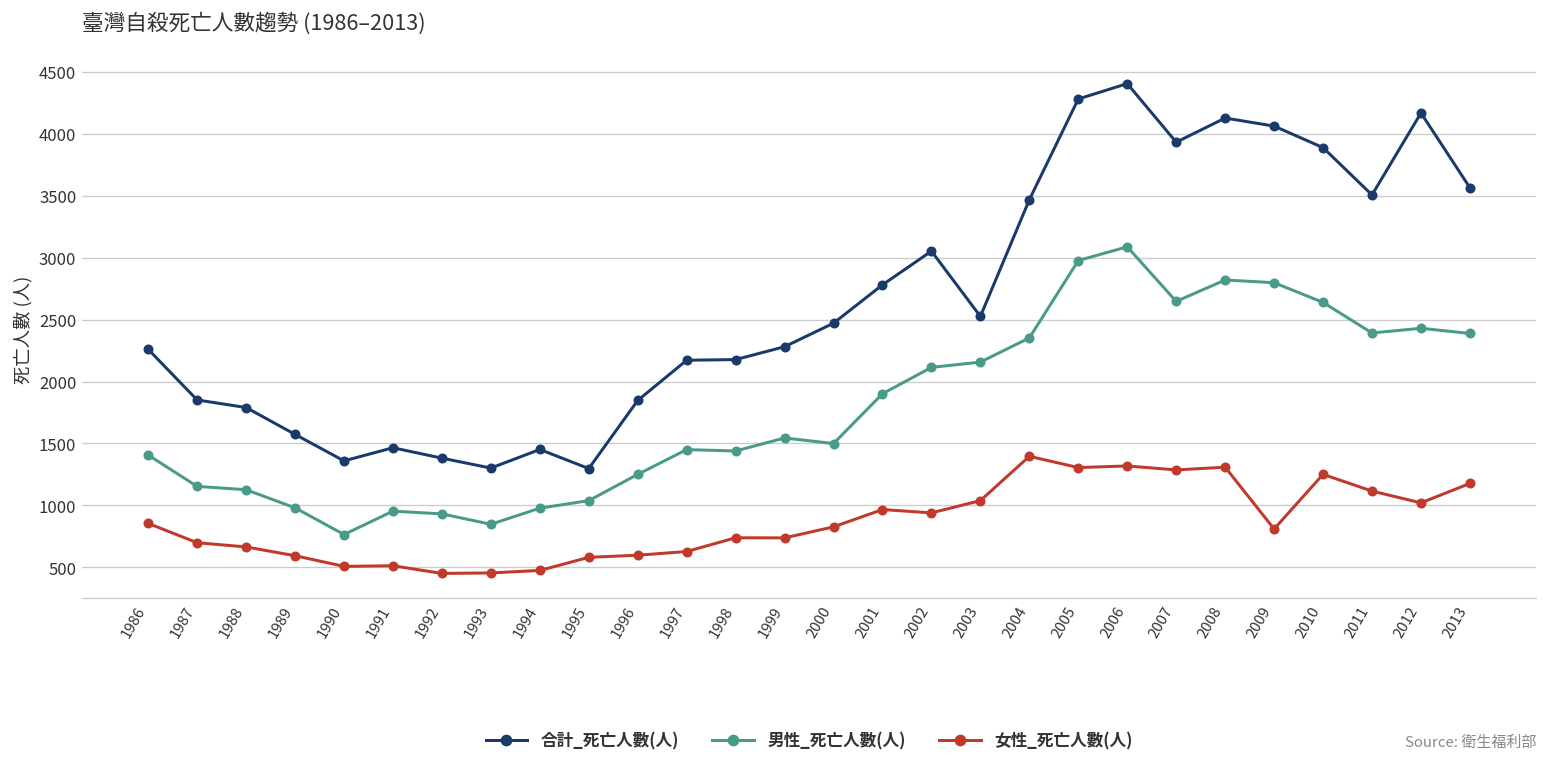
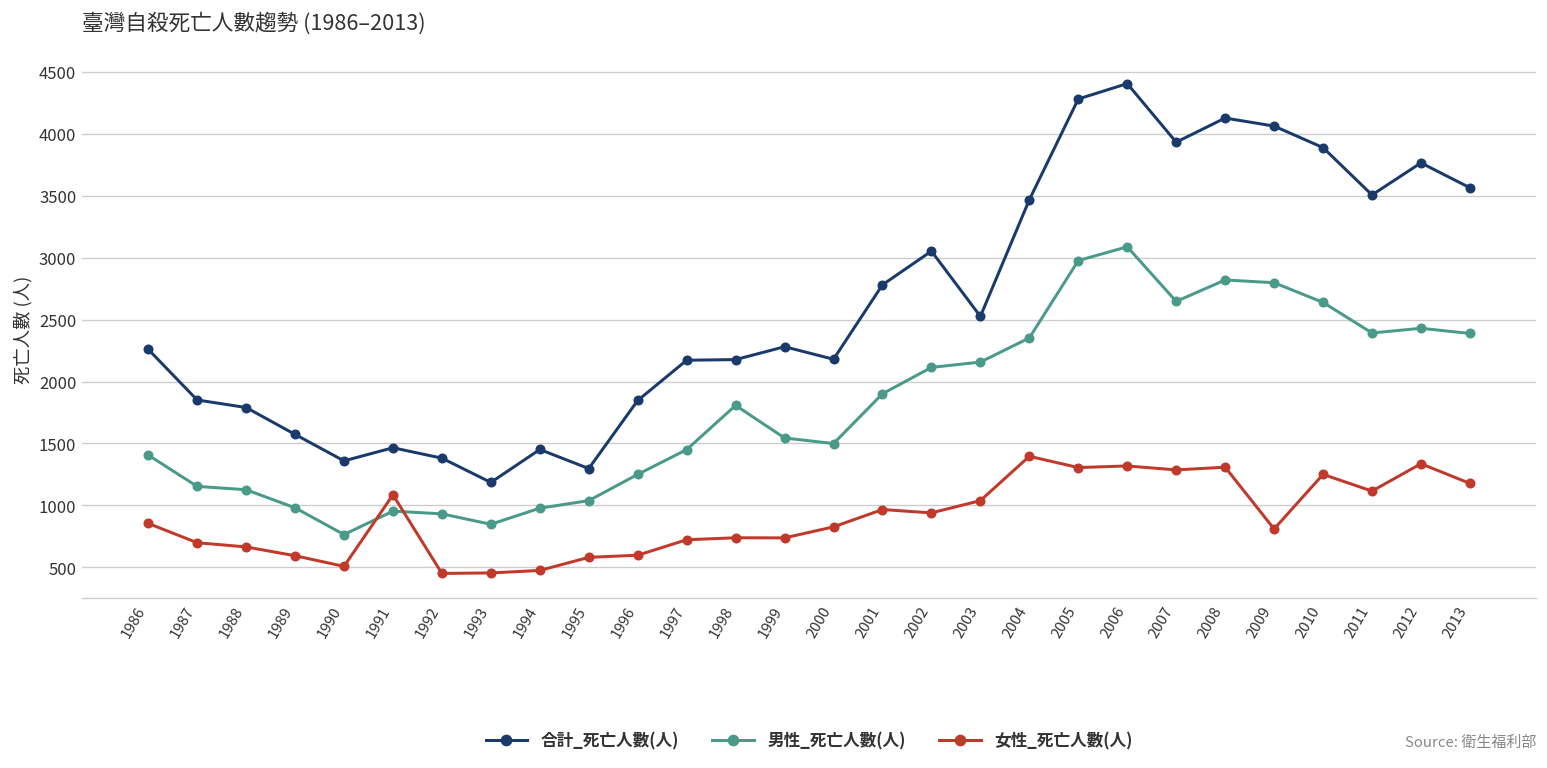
  {
    "合計_死亡人數(人)": {
      "1986": 2260,
      "1987": 1850,
      "1988": 1790,
      "1989": 1570,
      "1990": 1360,
      "1991": 1470,
      "1992": 1380,
-     "1993": 1300,
+     "1993": 1190,
      "1994": 1450,
      "1995": 1300,
      "1996": 1850,
      "1997": 2170,
      "1998": 2180,
      "1999": 2280,
-     "2000": 2470,
+     "2000": 2180,
      "2001": 2780,
      "2002": 3050,
      "2003": 2530,
      "2004": 3470,
      "2005": 4280,
      "2006": 4410,
      "2007": 3930,
      "2008": 4130,
      "2009": 4060,
      "2010": 3890,
      "2011": 3510,
-     "2012": 4170,
+     "2012": 3770,
      "2013": 3570
    },
    "男性_死亡人數(人)": {
      "1986": 1410,
      "1987": 1150,
      "1988": 1130,
      "1989": 980,
      "1990": 760,
      "1991": 950,
      "1992": 930,
      "1993": 850,
      "1994": 980,
      "1995": 1040,
      "1996": 1250,
      "1997": 1450,
-     "1998": 1440,
+     "1998": 1810,
      "1999": 1540,
      "2000": 1500,
      "2001": 1900,
      "2002": 2110,
      "2003": 2160,
      "2004": 2350,
      "2005": 2980,
      "2006": 3090,
      "2007": 2650,
      "2008": 2820,
      "2009": 2800,
      "2010": 2640,
      "2011": 2390,
      "2012": 2430,
      "2013": 2390
    },
    "女性_死亡人數(人)": {
      "1986": 850,
      "1987": 700,
      "1988": 660,
      "1989": 590,
      "1990": 510,
-     "1991": 510,
+     "1991": 1090,
      "1992": 450,
      "1993": 450,
      "1994": 470,
      "1995": 580,
      "1996": 600,
-     "1997": 630,
+     "1997": 720,
      "1998": 740,
      "1999": 740,
      "2000": 830,
      "2001": 970,
      "2002": 940,
      "2003": 1040,
      "2004": 1400,
      "2005": 1310,
      "2006": 1320,
      "2007": 1290,
      "2008": 1310,
      "2009": 810,
      "2010": 1250,
      "2011": 1120,
-     "2012": 1020,
+     "2012": 1340,
      "2013": 1180
    }
  }
